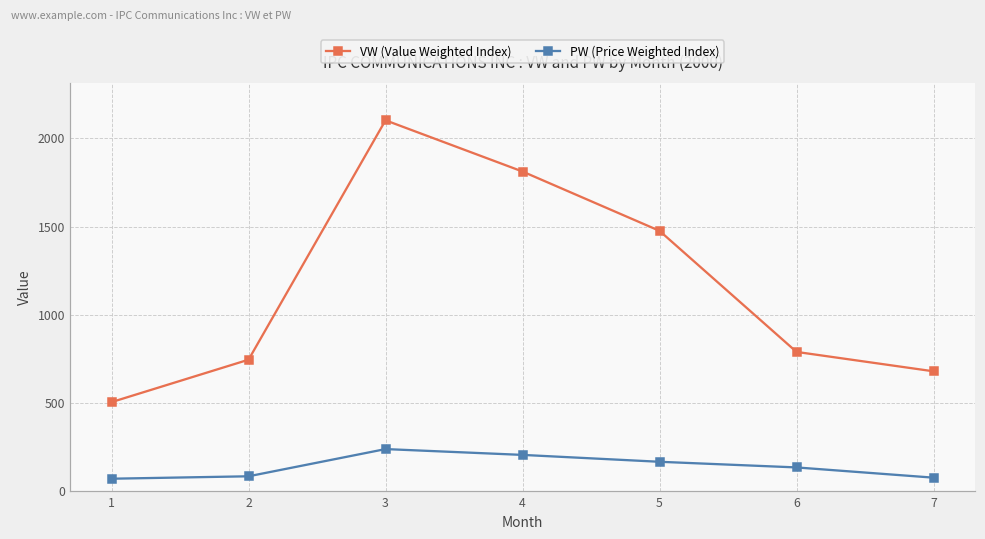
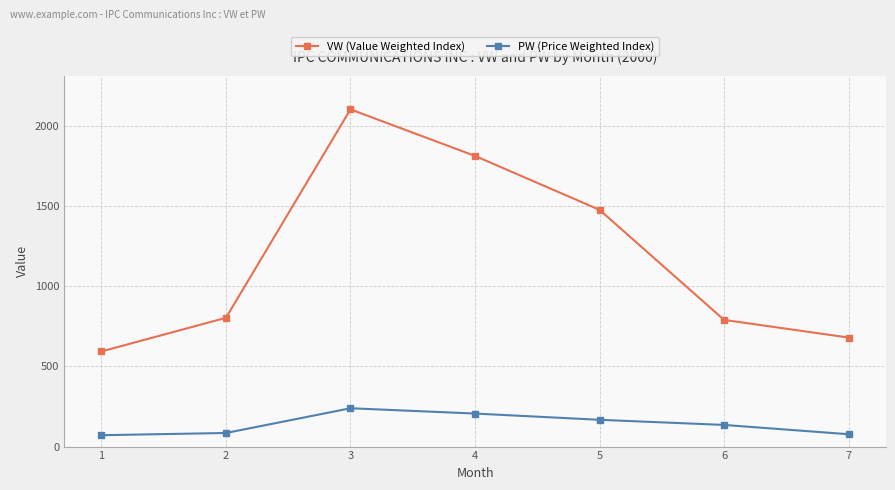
  {
    "VW (Value Weighted Index)": {
-     "1": 510,
-     "2": 750,
+     "1": 590,
+     "2": 800,
      "3": 2100,
      "4": 1810,
      "5": 1480,
      "6": 790,
      "7": 680
    },
    "PW (Price Weighted Index)": {
      "1": 70,
      "2": 80,
      "3": 240,
      "4": 210,
      "5": 170,
      "6": 140,
      "7": 80
    }
  }
